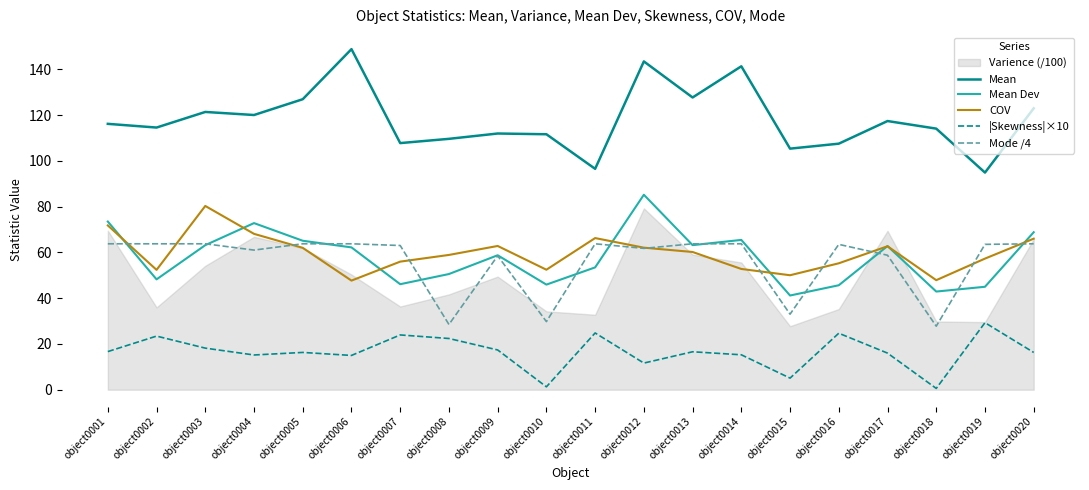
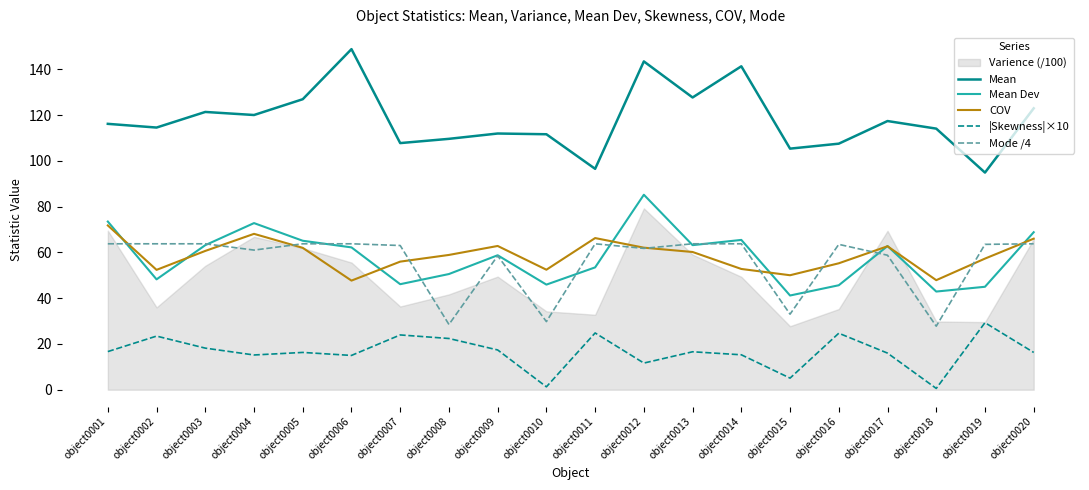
  {
    "Varience (/100)": {
      "object0001": 69,
      "object0002": 36,
      "object0003": 54,
      "object0004": 67,
-     "object0006": 50,
+     "object0006": 56,
      "object0007": 36,
      "object0008": 42,
      "object0009": 49,
      "object0010": 34,
      "object0011": 33,
      "object0012": 79,
      "object0013": 59,
-     "object0014": 56,
+     "object0014": 49,
      "object0015": 28,
      "object0016": 35,
      "object0017": 69,
      "object0018": 30
    },
    "COV": {
      "object0001": 72,
      "object0002": 52,
-     "object0003": 80,
+     "object0003": 61,
      "object0004": 68,
      "object0006": 48,
      "object0007": 56,
      "object0008": 59,
      "object0009": 63,
      "object0010": 52,
      "object0011": 66,
      "object0013": 60,
      "object0014": 53,
      "object0015": 50,
      "object0016": 55,
      "object0018": 48,
      "object0019": 57
    },
    "Mode /4": {
      "object0001": 64,
      "object0002": 64,
      "object0004": 61,
      "object0005": 64,
      "object0006": 64,
      "object0007": 63,
      "object0008": 29,
      "object0010": 30,
      "object0011": 64,
      "object0014": 64,
      "object0015": 33,
      "object0016": 64,
      "object0017": 59,
      "object0018": 28,
      "object0019": 64,
      "object0020": 64
    }
  }
